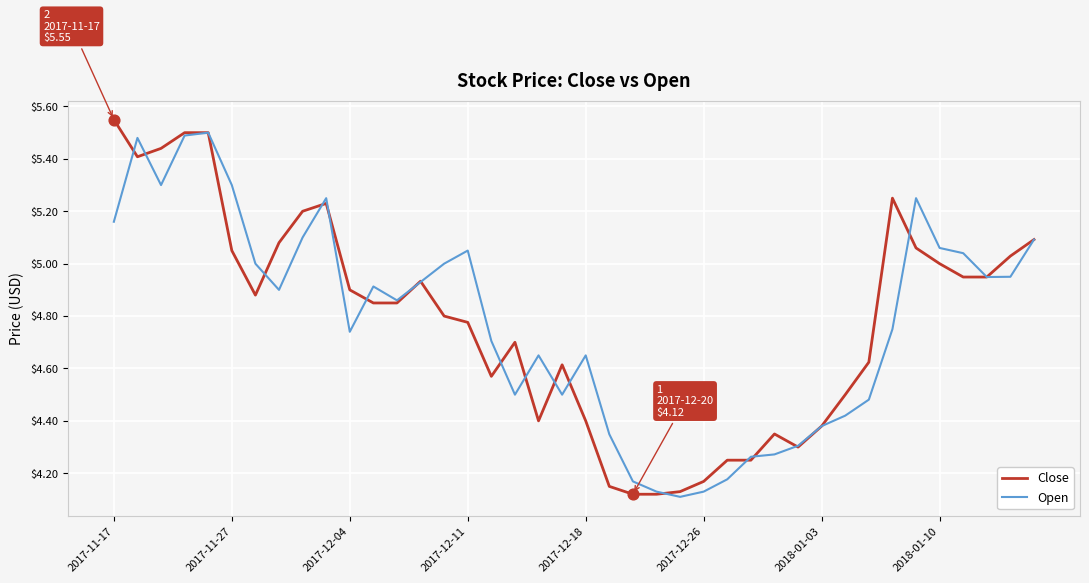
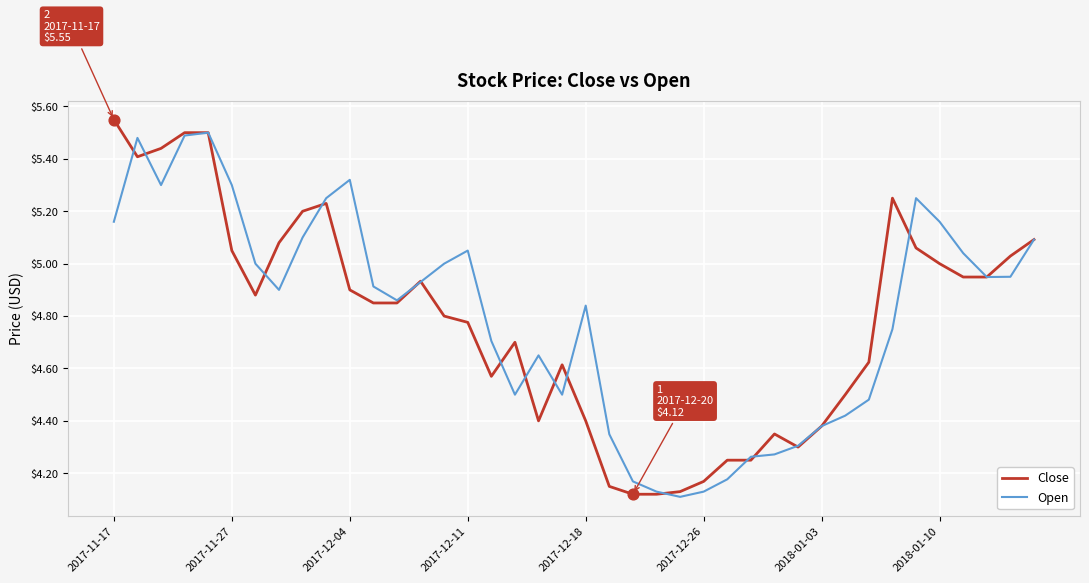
  {
    "Open": {
      "2017-11-17": "$5.16",
      "2017-11-27": "$5.30",
-     "2017-12-04": "$4.74",
+     "2017-12-04": "$5.32",
      "2017-12-11": "$5.05",
-     "2017-12-18": "$4.65",
+     "2017-12-18": "$4.84",
      "2017-12-26": "$4.13",
-     "2018-01-10": "$5.06"
+     "2018-01-10": "$5.16"
    }
  }
